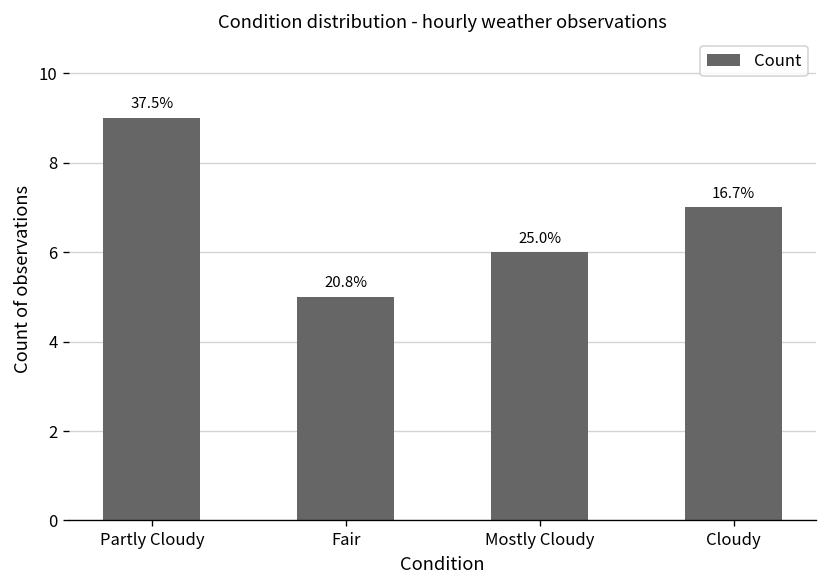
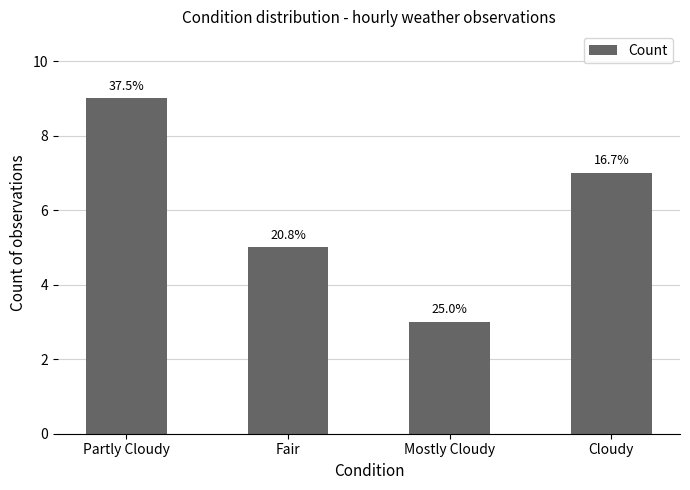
  {
-   "Mostly Cloudy": 6
+   "Mostly Cloudy": 3
  }
